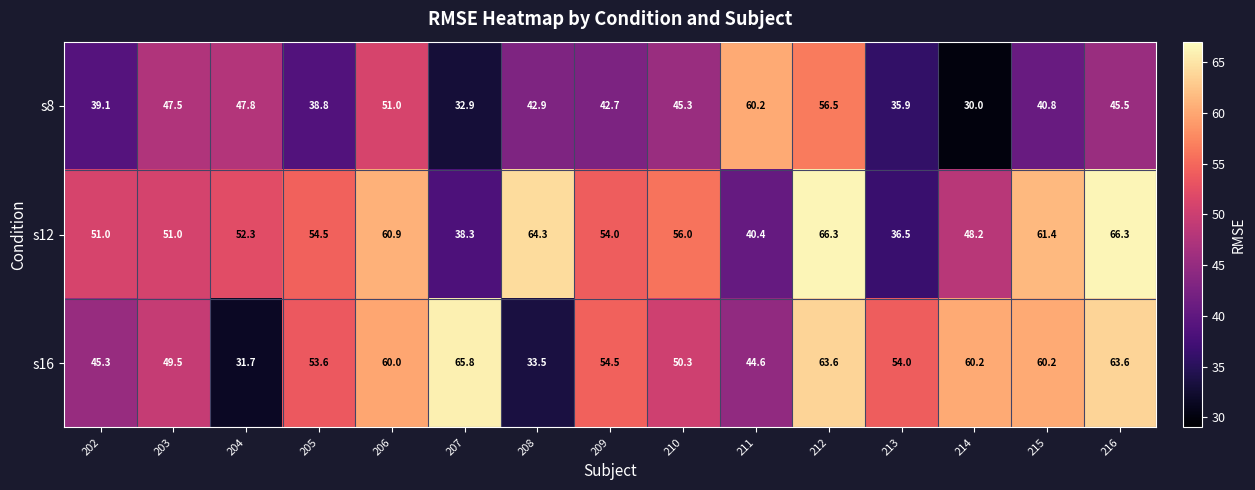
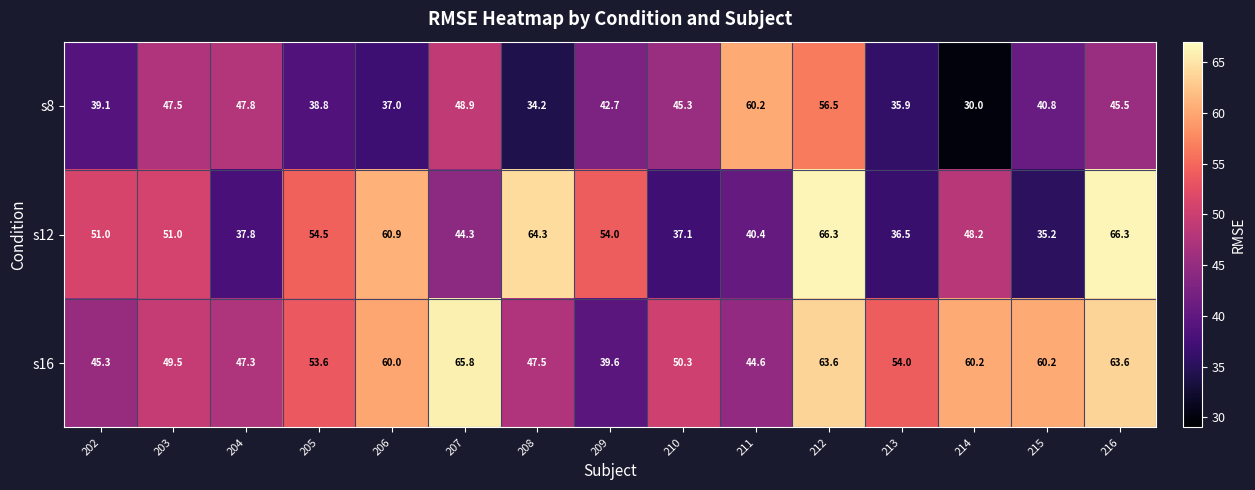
  {
    "s8": {
      "202": 39.1,
      "203": 47.5,
      "204": 47.8,
      "205": 38.8,
-     "206": 51.0,
-     "207": 32.9,
-     "208": 42.9,
+     "206": 37.0,
+     "207": 48.9,
+     "208": 34.2,
      "209": 42.7,
      "210": 45.3,
      "211": 60.2,
      "212": 56.5,
      "213": 35.9,
      "214": 30.0,
      "215": 40.8,
      "216": 45.5
    },
    "s12": {
      "202": 51.0,
      "203": 51.0,
-     "204": 52.3,
+     "204": 37.8,
      "205": 54.5,
      "206": 60.9,
-     "207": 38.3,
+     "207": 44.3,
      "208": 64.3,
      "209": 54.0,
-     "210": 56.0,
+     "210": 37.1,
      "211": 40.4,
      "212": 66.3,
      "213": 36.5,
      "214": 48.2,
-     "215": 61.4,
+     "215": 35.2,
      "216": 66.3
    },
    "s16": {
      "202": 45.3,
      "203": 49.5,
-     "204": 31.7,
+     "204": 47.3,
      "205": 53.6,
      "206": 60.0,
      "207": 65.8,
-     "208": 33.5,
-     "209": 54.5,
+     "208": 47.5,
+     "209": 39.6,
      "210": 50.3,
      "211": 44.6,
      "212": 63.6,
      "213": 54.0,
      "214": 60.2,
      "215": 60.2,
      "216": 63.6
    }
  }
